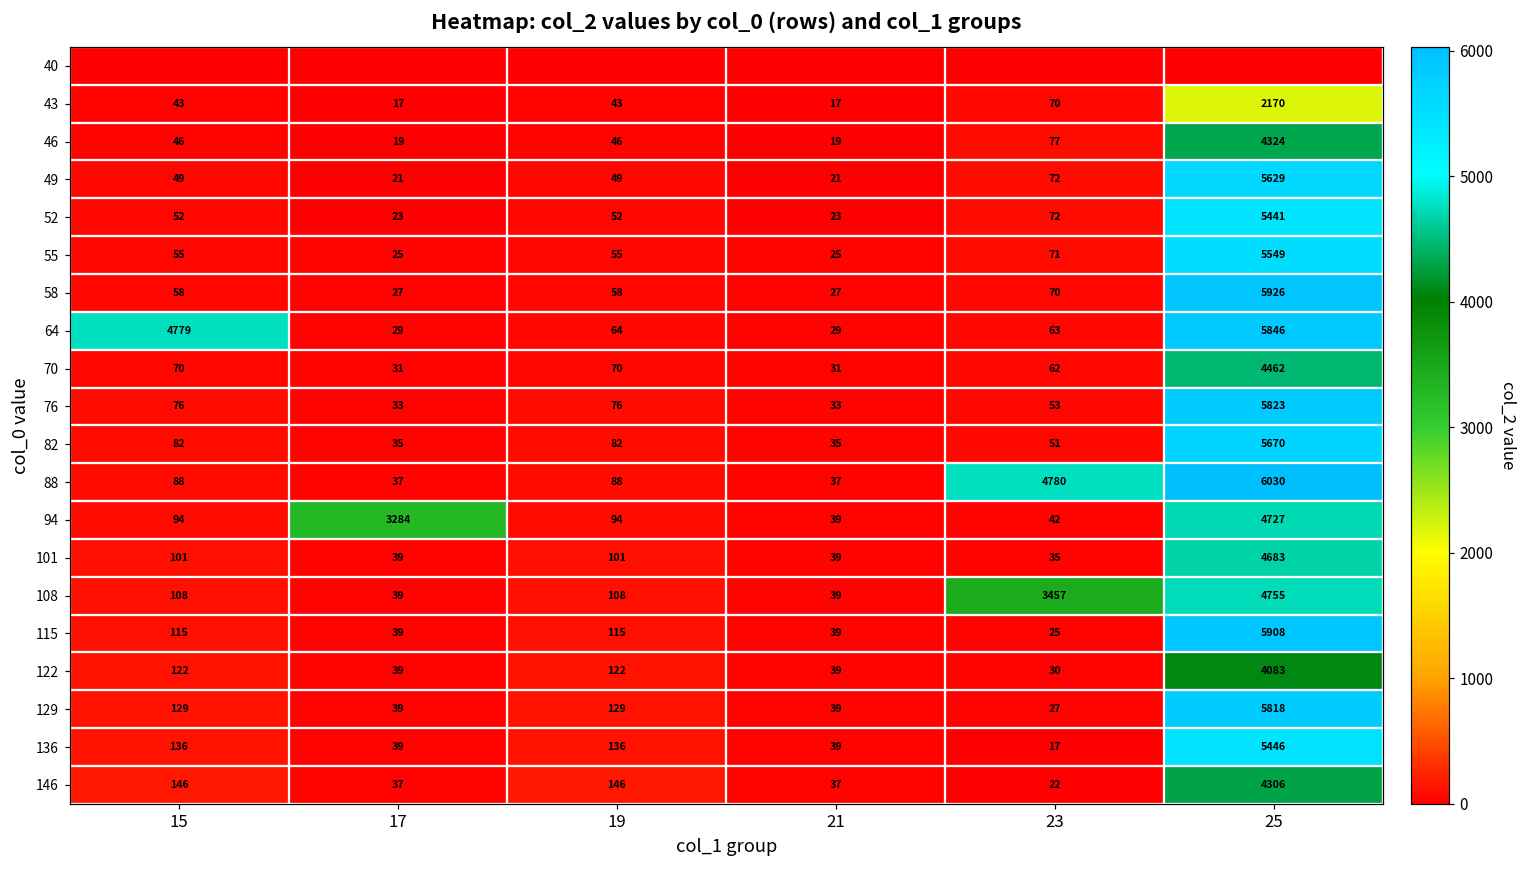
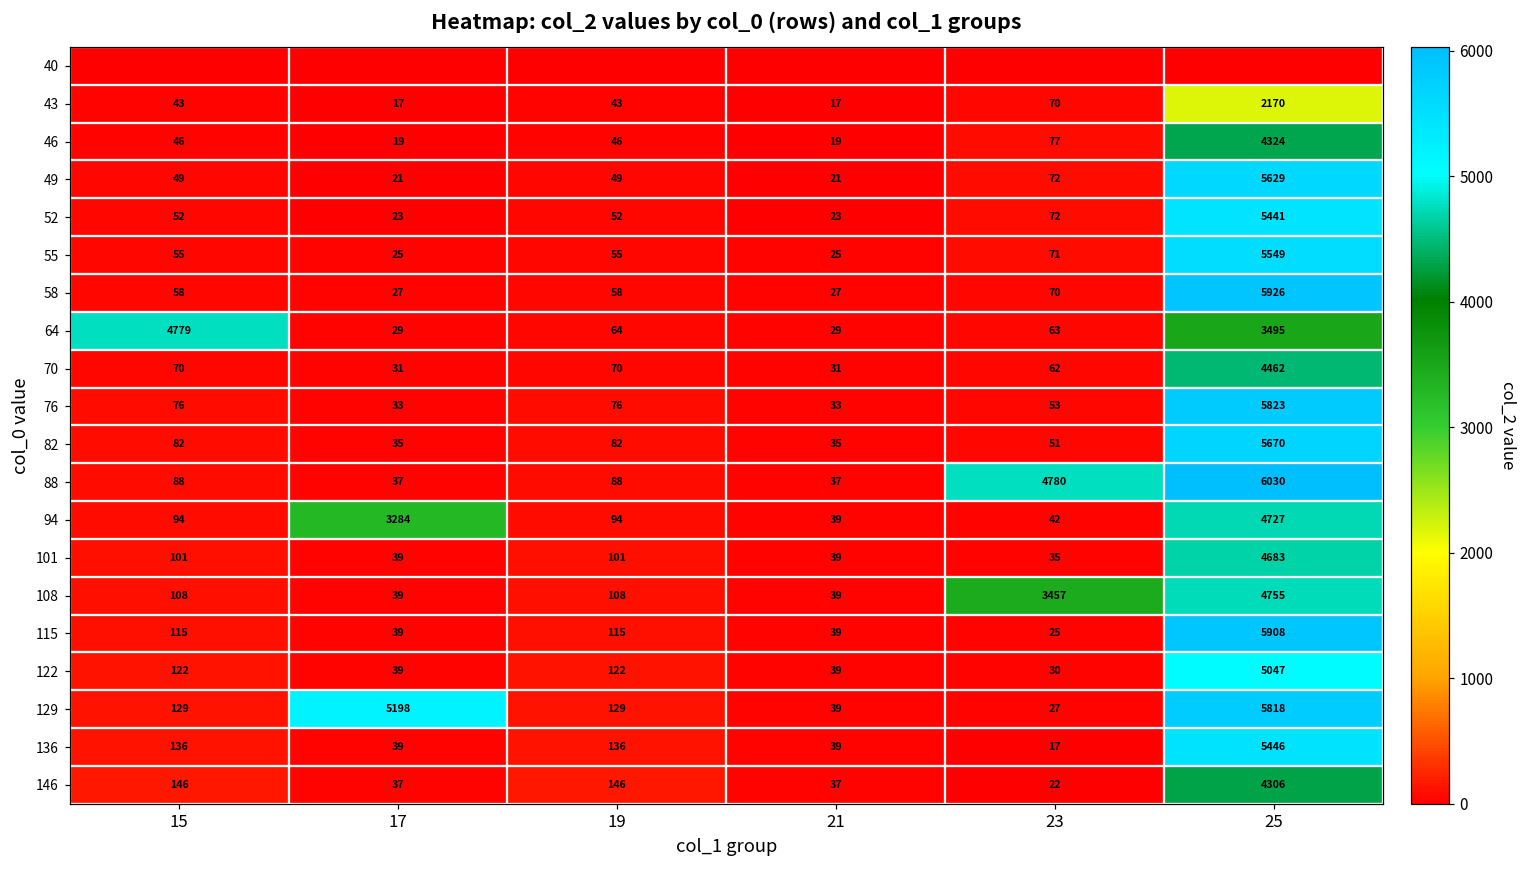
  {
    "43": {
      "15": 43,
      "17": 17,
      "19": 43,
      "21": 17,
      "23": 70,
      "25": 2170
    },
    "46": {
      "15": 46,
      "17": 19,
      "19": 46,
      "21": 19,
      "23": 77,
      "25": 4324
    },
    "49": {
      "15": 49,
      "17": 21,
      "19": 49,
      "21": 21,
      "23": 72,
      "25": 5629
    },
    "52": {
      "15": 52,
      "17": 23,
      "19": 52,
      "21": 23,
      "23": 72,
      "25": 5441
    },
    "55": {
      "15": 55,
      "17": 25,
      "19": 55,
      "21": 25,
      "23": 71,
      "25": 5549
    },
    "58": {
      "15": 58,
      "17": 27,
      "19": 58,
      "21": 27,
      "23": 70,
      "25": 5926
    },
    "64": {
      "15": 4779,
      "17": 29,
      "19": 64,
      "21": 29,
      "23": 63,
-     "25": 5846
+     "25": 3495
    },
    "70": {
      "15": 70,
      "17": 31,
      "19": 70,
      "21": 31,
      "23": 62,
      "25": 4462
    },
    "76": {
      "15": 76,
      "17": 33,
      "19": 76,
      "21": 33,
      "23": 53,
      "25": 5823
    },
    "82": {
      "15": 82,
      "17": 35,
      "19": 82,
      "21": 35,
      "23": 51,
      "25": 5670
    },
    "88": {
      "15": 88,
      "17": 37,
      "19": 88,
      "21": 37,
      "23": 4780,
      "25": 6030
    },
    "94": {
      "15": 94,
      "17": 3284,
      "19": 94,
      "21": 39,
      "23": 42,
      "25": 4727
    },
    "101": {
      "15": 101,
      "17": 39,
      "19": 101,
      "21": 39,
      "23": 35,
      "25": 4683
    },
    "108": {
      "15": 108,
      "17": 39,
      "19": 108,
      "21": 39,
      "23": 3457,
      "25": 4755
    },
    "115": {
      "15": 115,
      "17": 39,
      "19": 115,
      "21": 39,
      "23": 25,
      "25": 5908
    },
    "122": {
      "15": 122,
      "17": 39,
      "19": 122,
      "21": 39,
      "23": 30,
-     "25": 4083
+     "25": 5047
    },
    "129": {
      "15": 129,
-     "17": 39,
+     "17": 5198,
      "19": 129,
      "21": 39,
      "23": 27,
      "25": 5818
    },
    "136": {
      "15": 136,
      "17": 39,
      "19": 136,
      "21": 39,
      "23": 17,
      "25": 5446
    },
    "146": {
      "15": 146,
      "17": 37,
      "19": 146,
      "21": 37,
      "23": 22,
      "25": 4306
    }
  }
